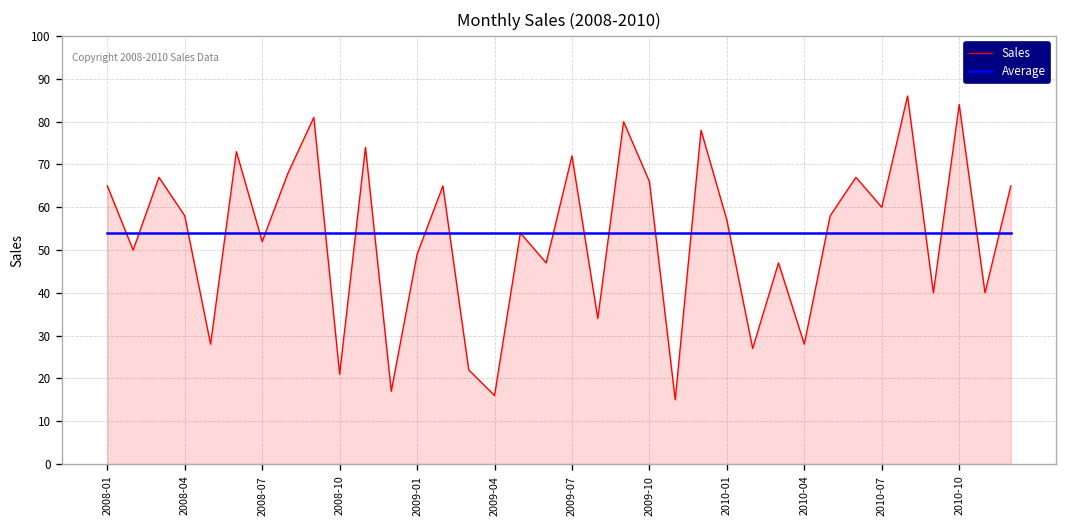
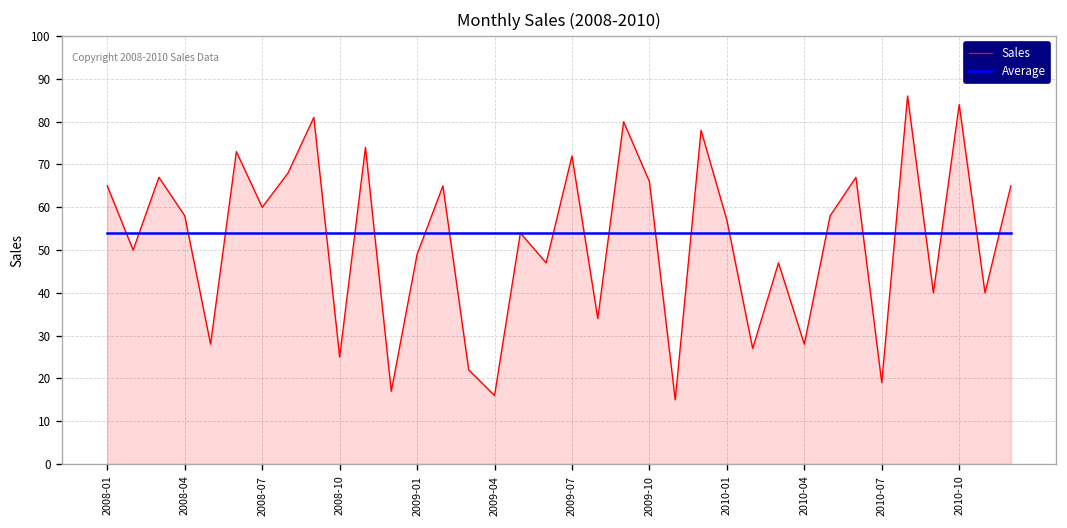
  {
    "Sales": {
      "2008-01": 65,
      "2008-04": 58,
-     "2008-07": 52,
-     "2008-10": 21,
+     "2008-07": 60,
+     "2008-10": 25,
      "2009-01": 49,
      "2009-04": 16,
      "2009-07": 72,
      "2009-10": 66,
      "2010-01": 57,
      "2010-04": 28,
-     "2010-07": 60,
+     "2010-07": 19,
      "2010-10": 84
    },
    "Average": {
      "2008-01": 54,
      "2008-04": 54,
      "2008-07": 54,
      "2008-10": 54,
      "2009-01": 54,
      "2009-04": 54,
      "2009-07": 54,
      "2009-10": 54,
      "2010-01": 54,
      "2010-04": 54,
      "2010-07": 54,
      "2010-10": 54
    }
  }
